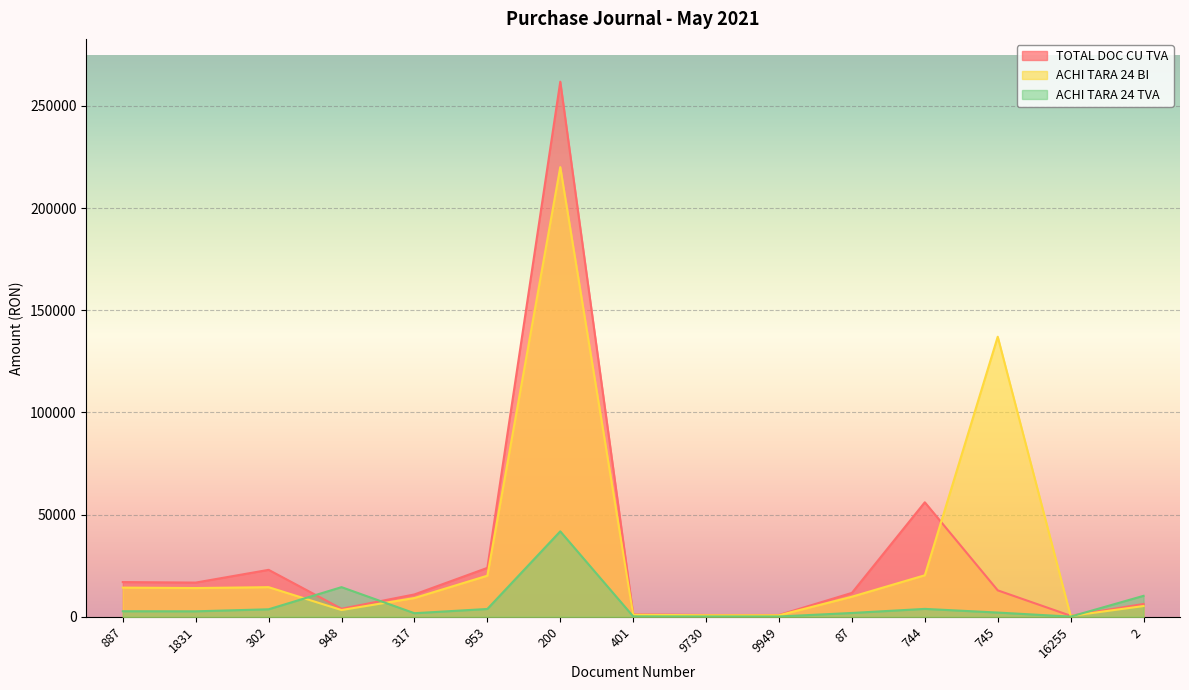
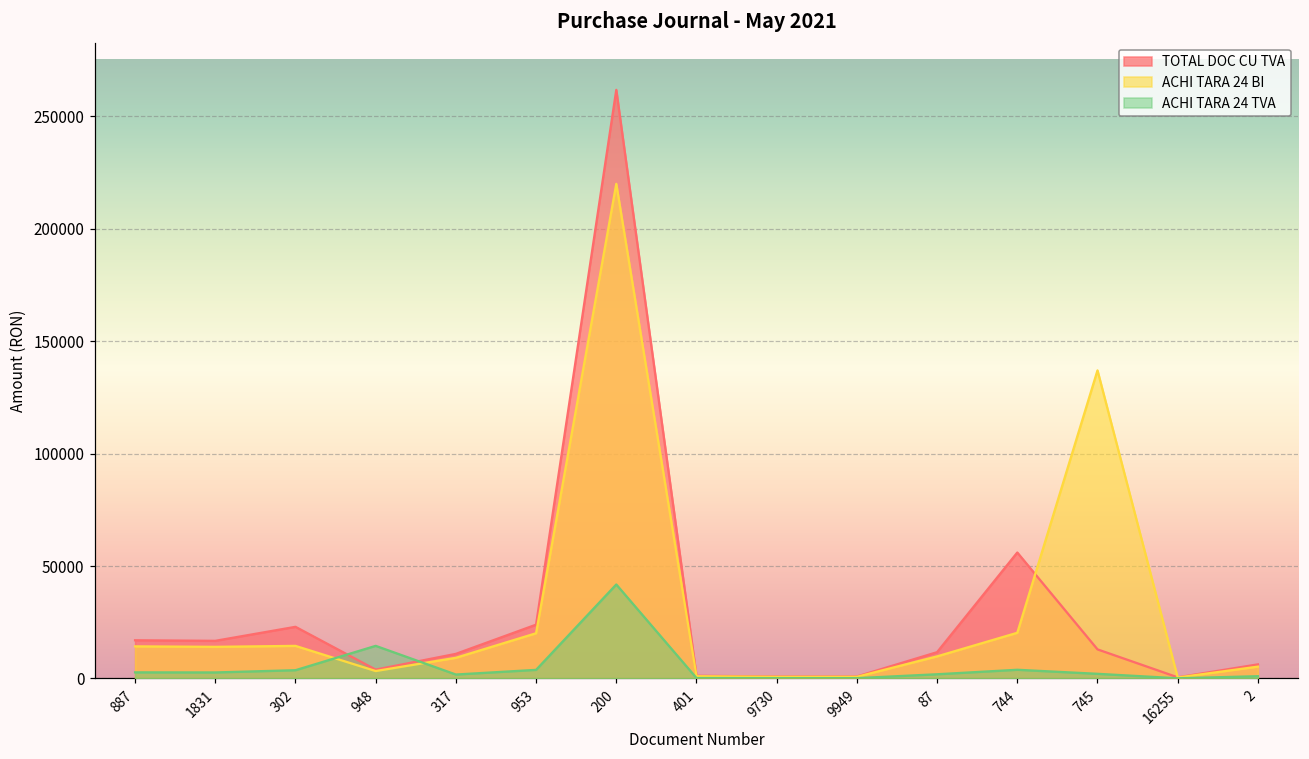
  {
    "TOTAL DOC CU TVA": {
      "887": 17000,
      "1831": 17000,
      "302": 23000,
      "317": 11000,
      "953": 24000,
      "200": 262000,
      "87": 12000,
      "744": 56000,
      "745": 13000
    },
    "ACHI TARA 24 BI": {
      "887": 14000,
      "1831": 14000,
      "302": 14000,
      "317": 9000,
      "953": 20000,
      "200": 220000,
      "87": 10000,
      "744": 20000,
      "745": 137000
    },
    "ACHI TARA 24 TVA": {
      "887": 3000,
      "1831": 3000,
      "302": 4000,
      "948": 14000,
      "317": 2000,
      "953": 4000,
      "200": 42000,
      "87": 2000,
      "744": 4000,
      "745": 2000,
-     "2": 10000
+     "2": 1000
    }
  }
